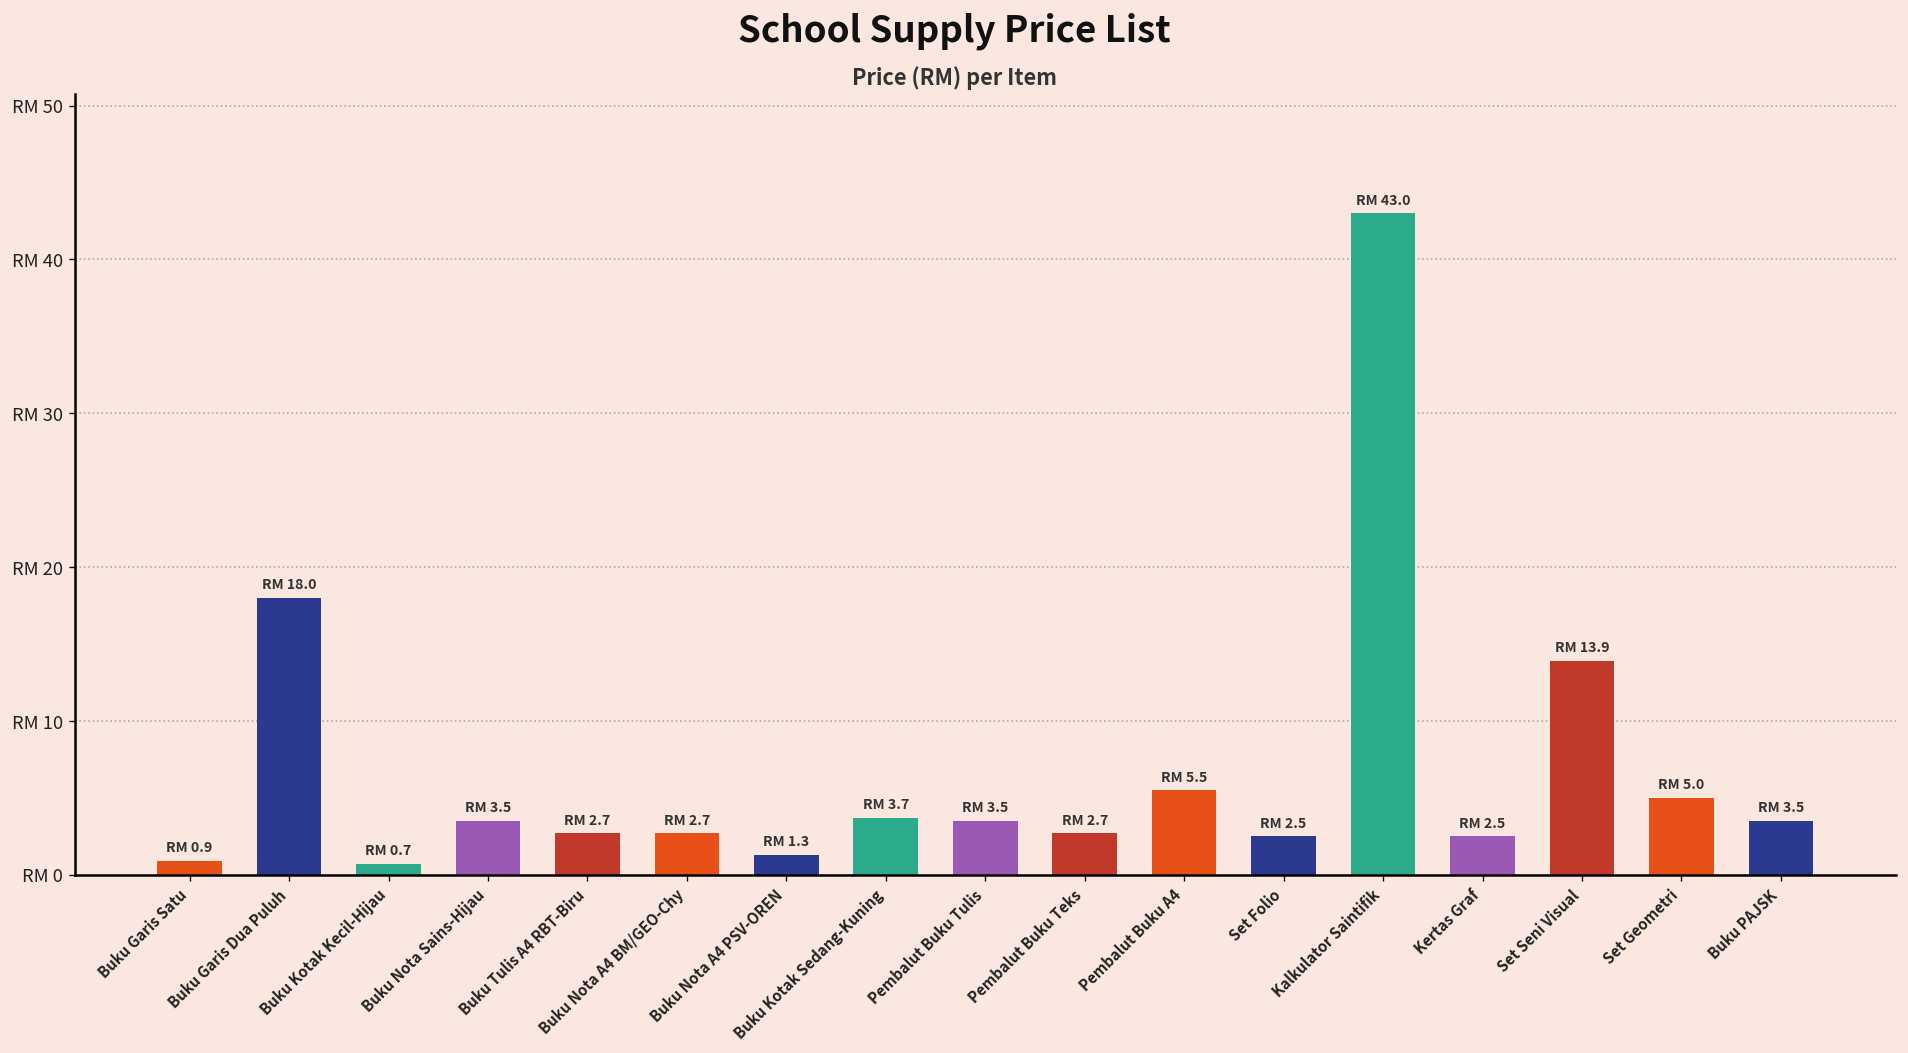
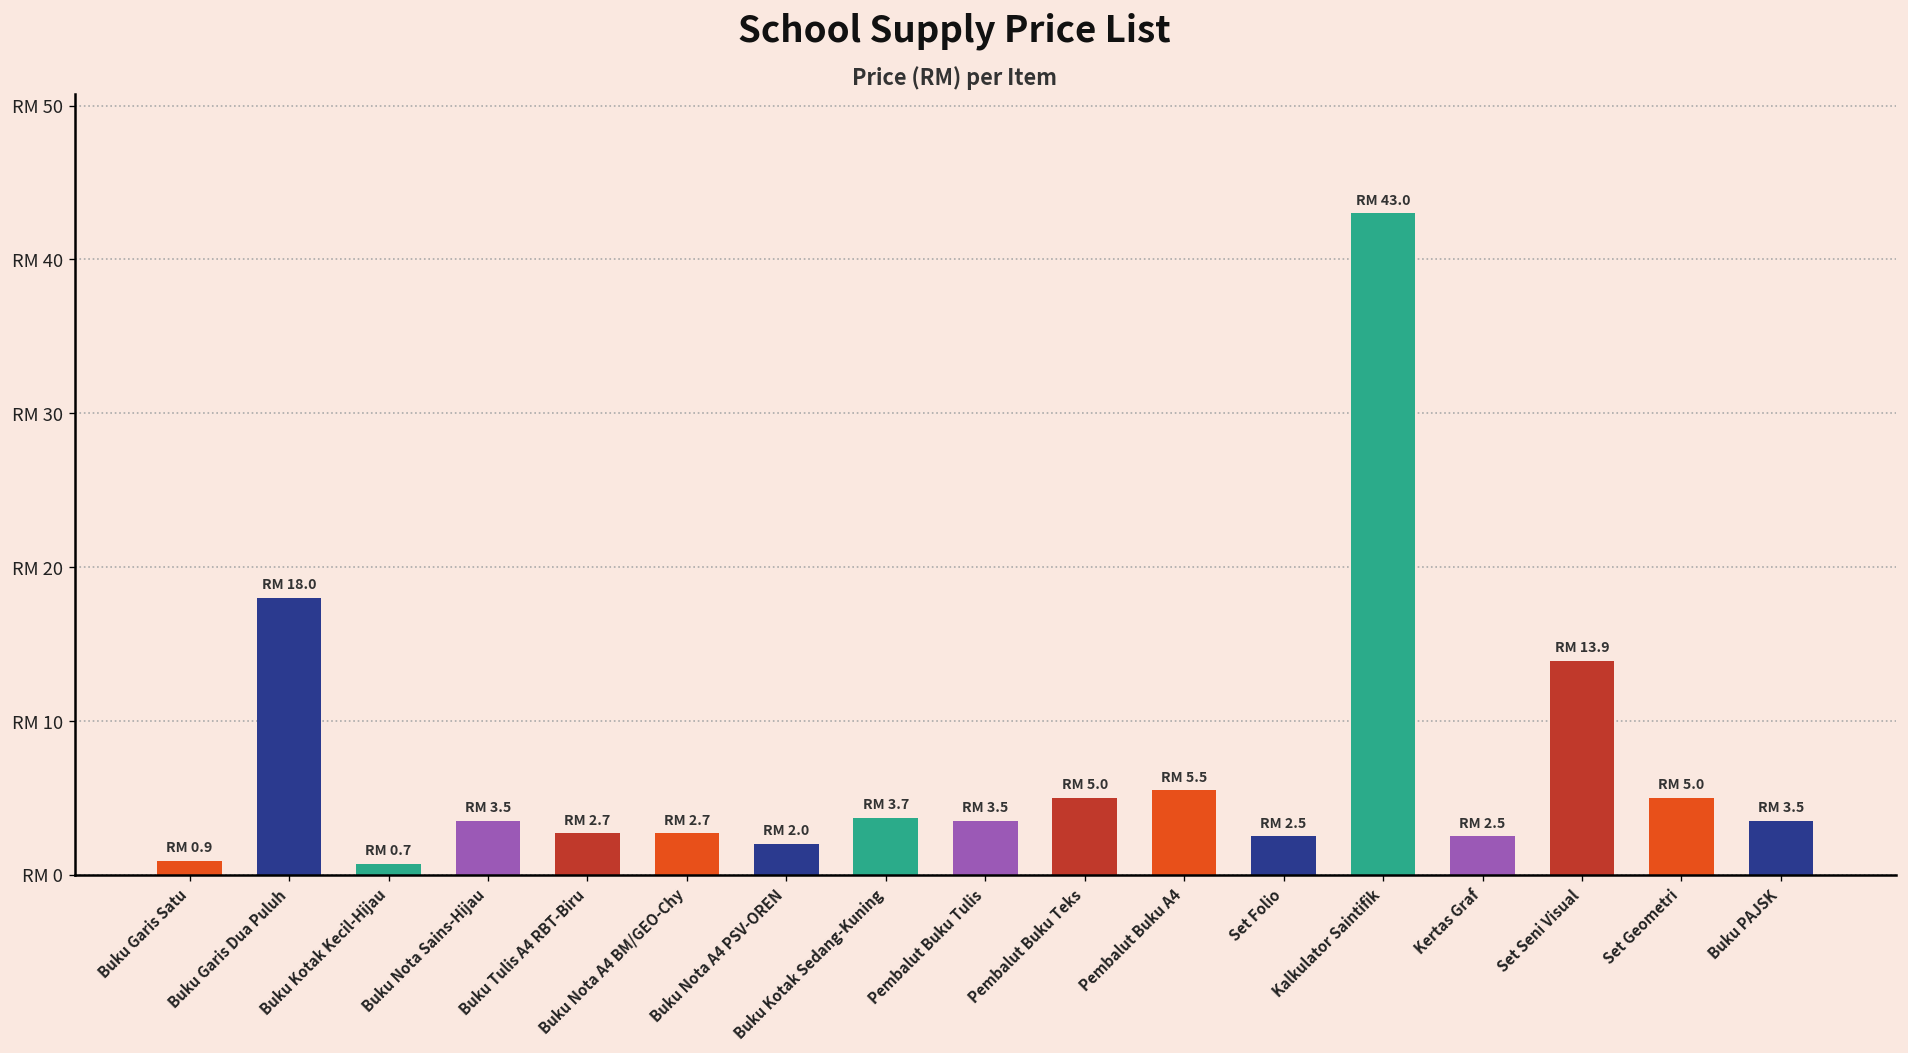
  {
    "Buku Garis Satu": 0.9,
    "Buku Garis Dua Puluh": 18.0,
    "Buku Kotak Kecil-Hijau": 0.7,
    "Buku Nota Sains-Hijau": 3.5,
    "Buku Tulis A4 RBT-Biru": 2.7,
    "Buku Nota A4 BM/GEO-Chy": 2.7,
-   "Buku Nota A4 PSV-OREN": 1.3,
+   "Buku Nota A4 PSV-OREN": 2.0,
    "Buku Kotak Sedang-Kuning": 3.7,
    "Pembalut Buku Tulis": 3.5,
-   "Pembalut Buku Teks": 2.7,
+   "Pembalut Buku Teks": 5.0,
    "Pembalut Buku A4": 5.5,
    "Set Folio": 2.5,
    "Kalkulator Saintifik": 43.0,
    "Kertas Graf": 2.5,
    "Set Seni Visual": 13.9,
    "Set Geometri": 5.0,
    "Buku PAJSK": 3.5
  }
